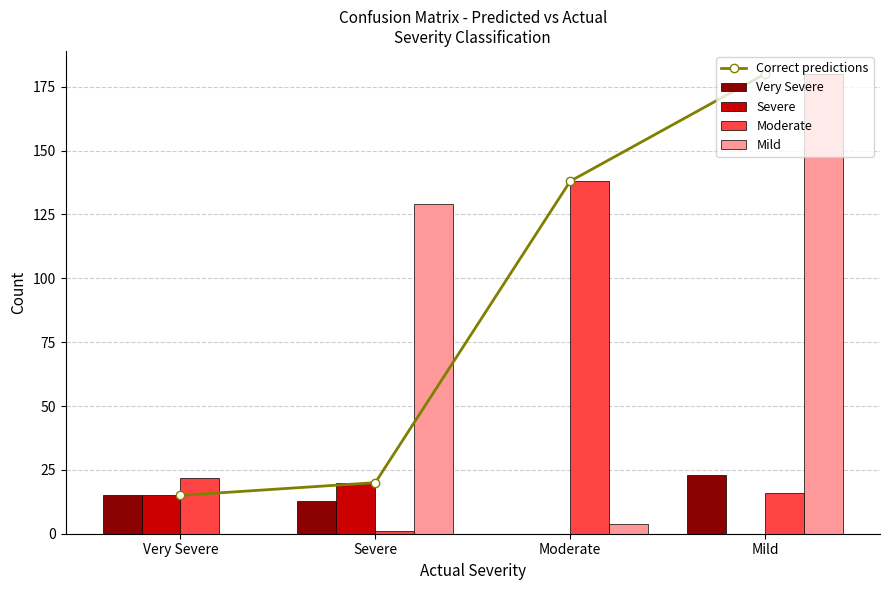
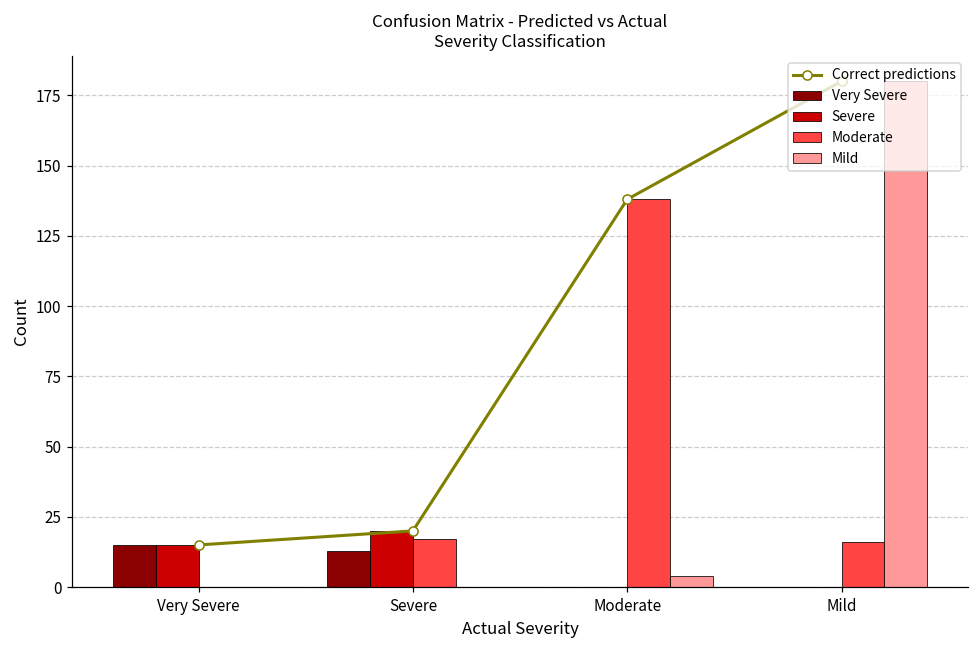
  {
    "Very Severe": {
      "Very Severe": 15,
      "Severe": 13,
      "Moderate": 0,
-     "Mild": 23
+     "Mild": 0
    },
    "Correct predictions": {
      "Very Severe": 15,
      "Severe": 20,
      "Moderate": 138
    },
    "Severe": {
      "Very Severe": 15,
      "Severe": 20,
      "Moderate": 0,
      "Mild": 0
    },
    "Moderate": {
-     "Very Severe": 22,
-     "Severe": 1,
+     "Very Severe": 0,
+     "Severe": 17,
      "Moderate": 138,
      "Mild": 16
    },
    "Mild": {
      "Very Severe": 0,
-     "Severe": 129,
+     "Severe": 0,
      "Moderate": 4
    }
  }
